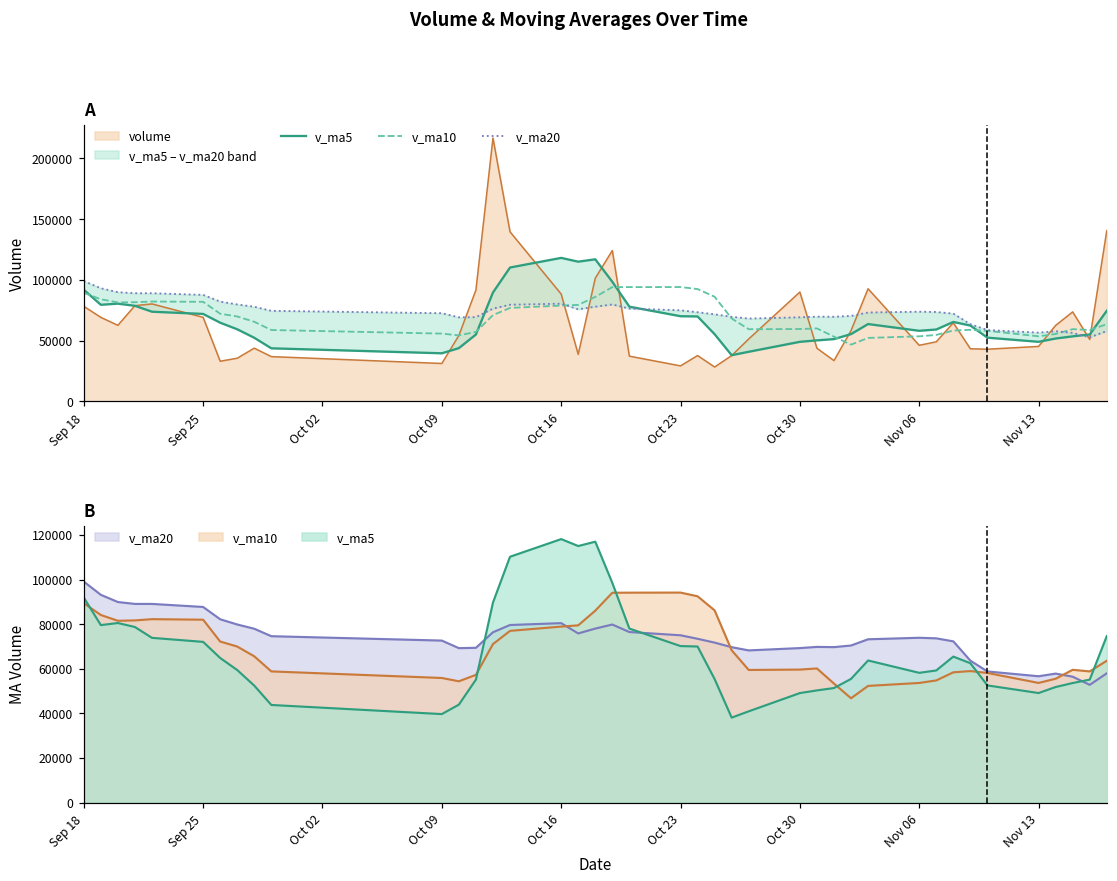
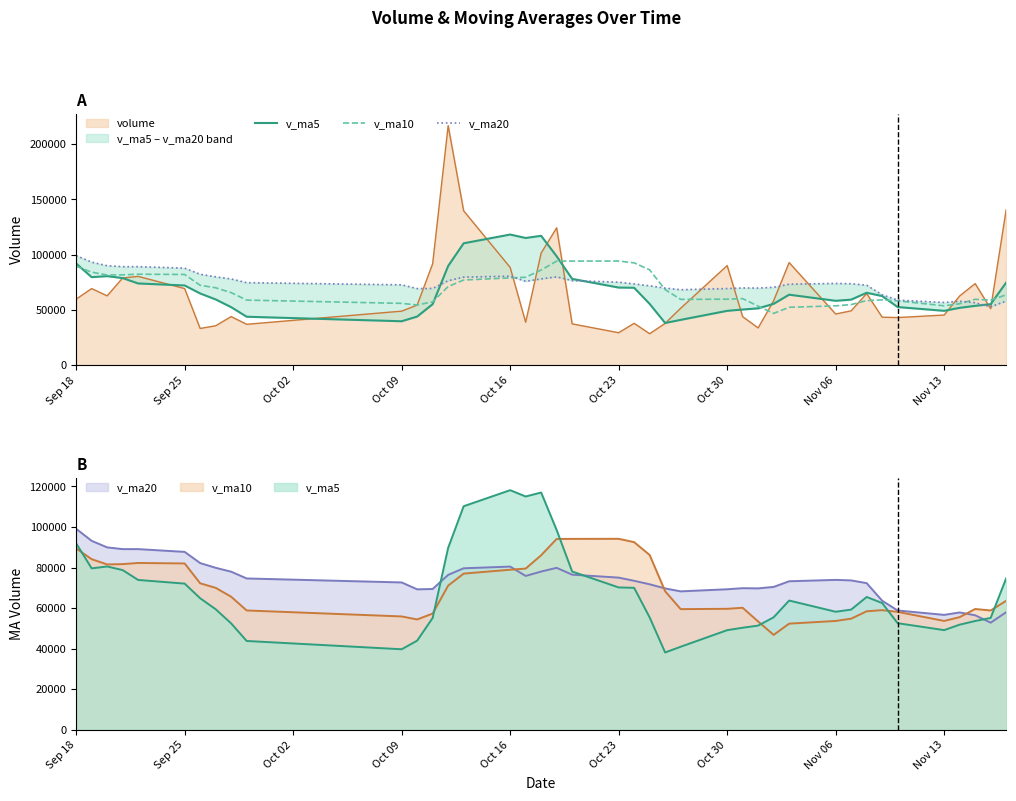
  {
    "A": {
      "volume": {
-       "Sep 18": 78000,
+       "Sep 18": 60000,
        "Sep 25": 69000,
-       "Oct 09": 31000,
+       "Oct 09": 49000,
        "Oct 16": 88000,
        "Oct 23": 29000,
        "Oct 30": 90000,
        "Nov 06": 46000,
        "Nov 13": 45000
      }
    },
    "B": {
      "v_ma10": {
        "Sep 18": 89000,
        "Sep 25": 82000,
        "Oct 09": 56000,
        "Oct 16": 79000,
        "Oct 23": 94000,
        "Oct 30": 60000,
        "Nov 06": 54000,
        "Nov 13": 54000
      }
    }
  }
